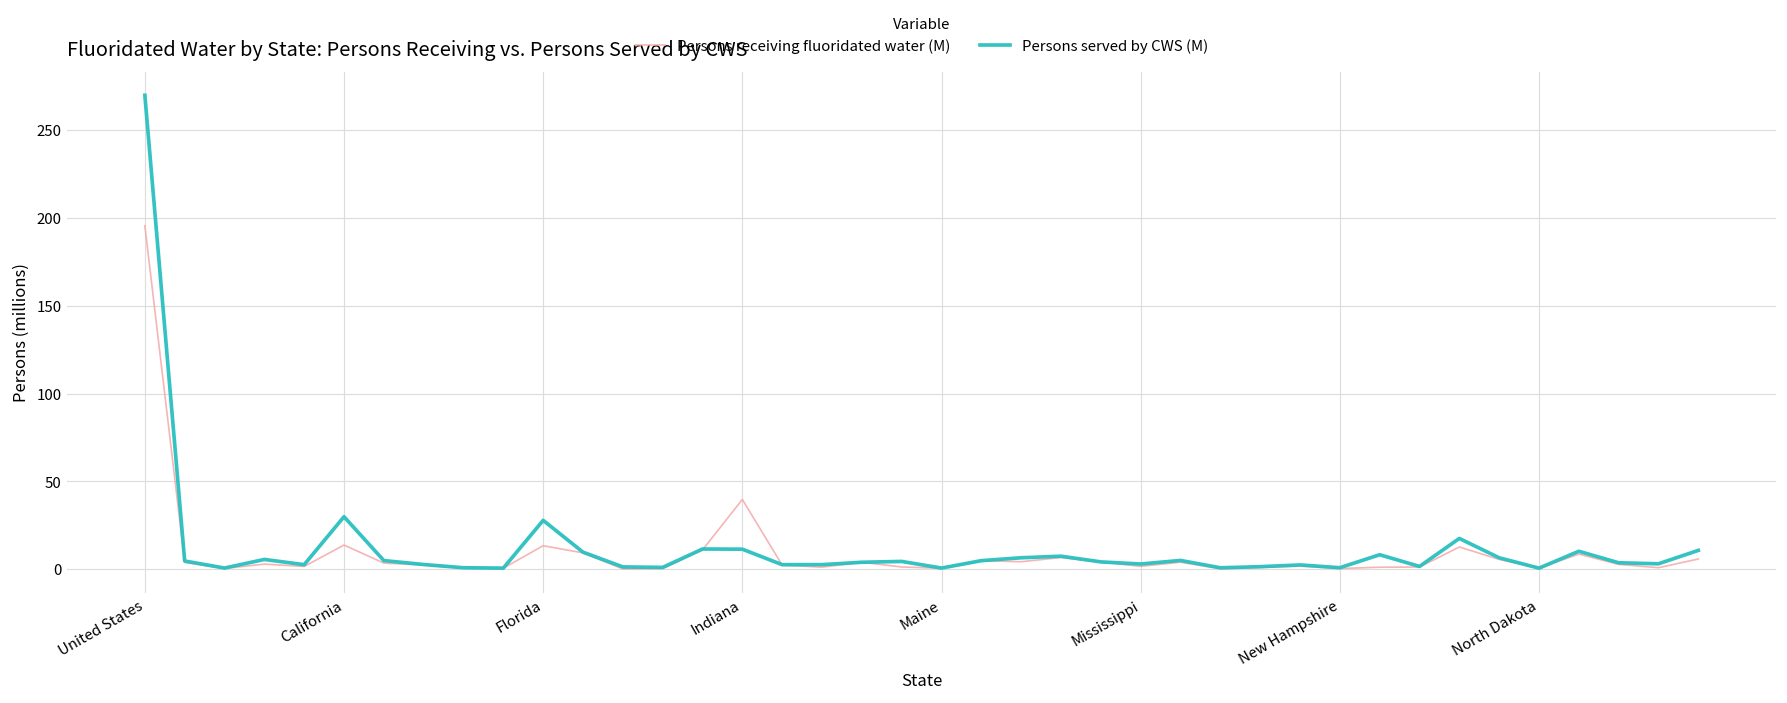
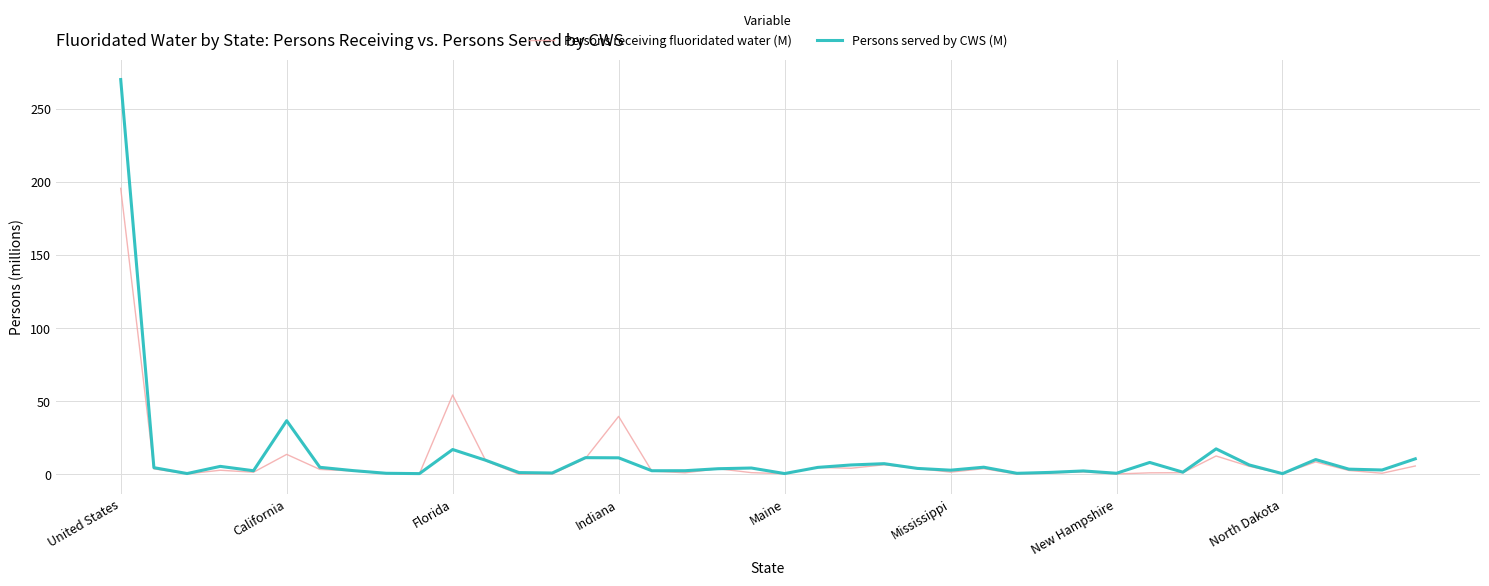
  {
    "Persons receiving fluoridated water (M)": {
      "United States": 196,
      "California": 14,
-     "Florida": 13,
+     "Florida": 54,
      "Indiana": 40
    },
    "Persons served by CWS (M)": {
      "United States": 270,
-     "California": 30,
-     "Florida": 28,
+     "California": 37,
+     "Florida": 17,
      "Indiana": 11
    }
  }
